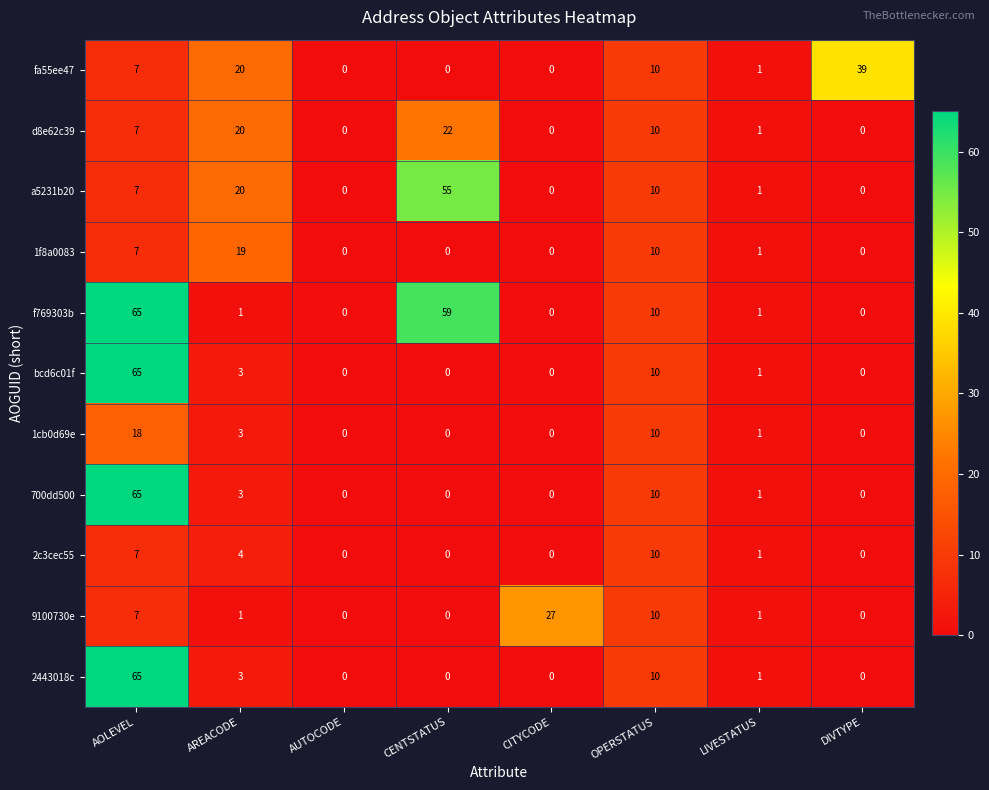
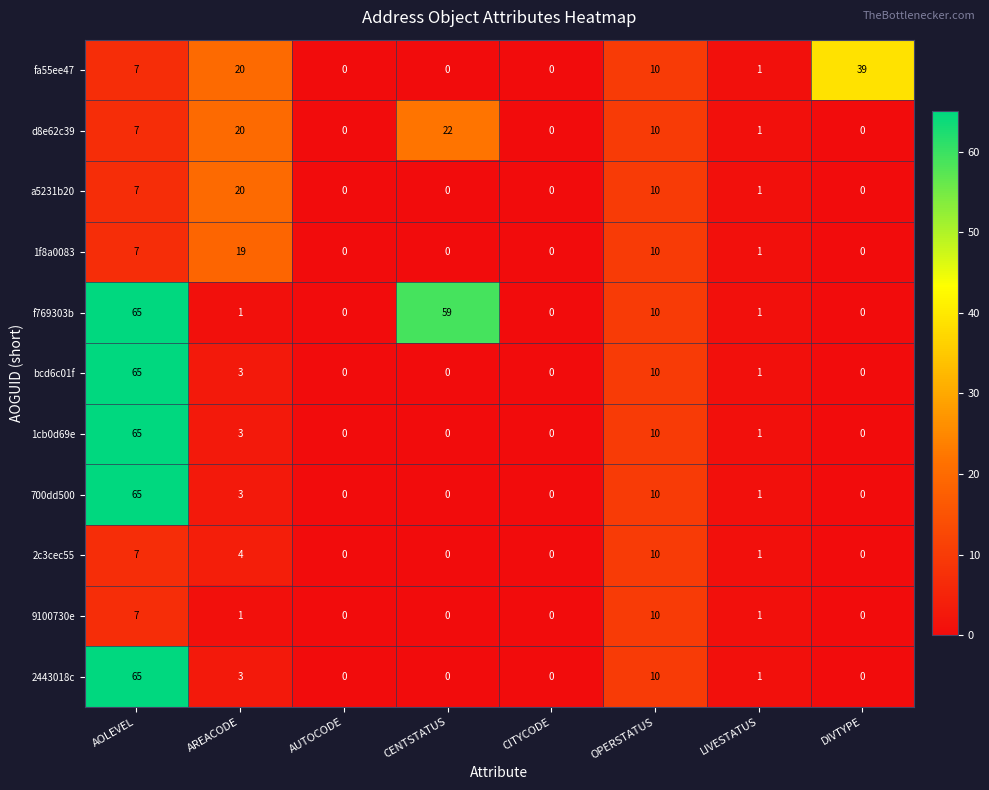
  {
    "fa55ee47": {
      "AOLEVEL": 7,
      "AREACODE": 20,
      "AUTOCODE": 0,
      "CENTSTATUS": 0,
      "CITYCODE": 0,
      "OPERSTATUS": 10,
      "LIVESTATUS": 1,
      "DIVTYPE": 39
    },
    "d8e62c39": {
      "AOLEVEL": 7,
      "AREACODE": 20,
      "AUTOCODE": 0,
      "CENTSTATUS": 22,
      "CITYCODE": 0,
      "OPERSTATUS": 10,
      "LIVESTATUS": 1,
      "DIVTYPE": 0
    },
    "a5231b20": {
      "AOLEVEL": 7,
      "AREACODE": 20,
      "AUTOCODE": 0,
-     "CENTSTATUS": 55,
+     "CENTSTATUS": 0,
      "CITYCODE": 0,
      "OPERSTATUS": 10,
      "LIVESTATUS": 1,
      "DIVTYPE": 0
    },
    "1f8a0083": {
      "AOLEVEL": 7,
      "AREACODE": 19,
      "AUTOCODE": 0,
      "CENTSTATUS": 0,
      "CITYCODE": 0,
      "OPERSTATUS": 10,
      "LIVESTATUS": 1,
      "DIVTYPE": 0
    },
    "f769303b": {
      "AOLEVEL": 65,
      "AREACODE": 1,
      "AUTOCODE": 0,
      "CENTSTATUS": 59,
      "CITYCODE": 0,
      "OPERSTATUS": 10,
      "LIVESTATUS": 1,
      "DIVTYPE": 0
    },
    "bcd6c01f": {
      "AOLEVEL": 65,
      "AREACODE": 3,
      "AUTOCODE": 0,
      "CENTSTATUS": 0,
      "CITYCODE": 0,
      "OPERSTATUS": 10,
      "LIVESTATUS": 1,
      "DIVTYPE": 0
    },
    "1cb0d69e": {
-     "AOLEVEL": 18,
+     "AOLEVEL": 65,
      "AREACODE": 3,
      "AUTOCODE": 0,
      "CENTSTATUS": 0,
      "CITYCODE": 0,
      "OPERSTATUS": 10,
      "LIVESTATUS": 1,
      "DIVTYPE": 0
    },
    "700dd500": {
      "AOLEVEL": 65,
      "AREACODE": 3,
      "AUTOCODE": 0,
      "CENTSTATUS": 0,
      "CITYCODE": 0,
      "OPERSTATUS": 10,
      "LIVESTATUS": 1,
      "DIVTYPE": 0
    },
    "2c3cec55": {
      "AOLEVEL": 7,
      "AREACODE": 4,
      "AUTOCODE": 0,
      "CENTSTATUS": 0,
      "CITYCODE": 0,
      "OPERSTATUS": 10,
      "LIVESTATUS": 1,
      "DIVTYPE": 0
    },
    "9100730e": {
      "AOLEVEL": 7,
      "AREACODE": 1,
      "AUTOCODE": 0,
      "CENTSTATUS": 0,
-     "CITYCODE": 27,
+     "CITYCODE": 0,
      "OPERSTATUS": 10,
      "LIVESTATUS": 1,
      "DIVTYPE": 0
    },
    "2443018c": {
      "AOLEVEL": 65,
      "AREACODE": 3,
      "AUTOCODE": 0,
      "CENTSTATUS": 0,
      "CITYCODE": 0,
      "OPERSTATUS": 10,
      "LIVESTATUS": 1,
      "DIVTYPE": 0
    }
  }
